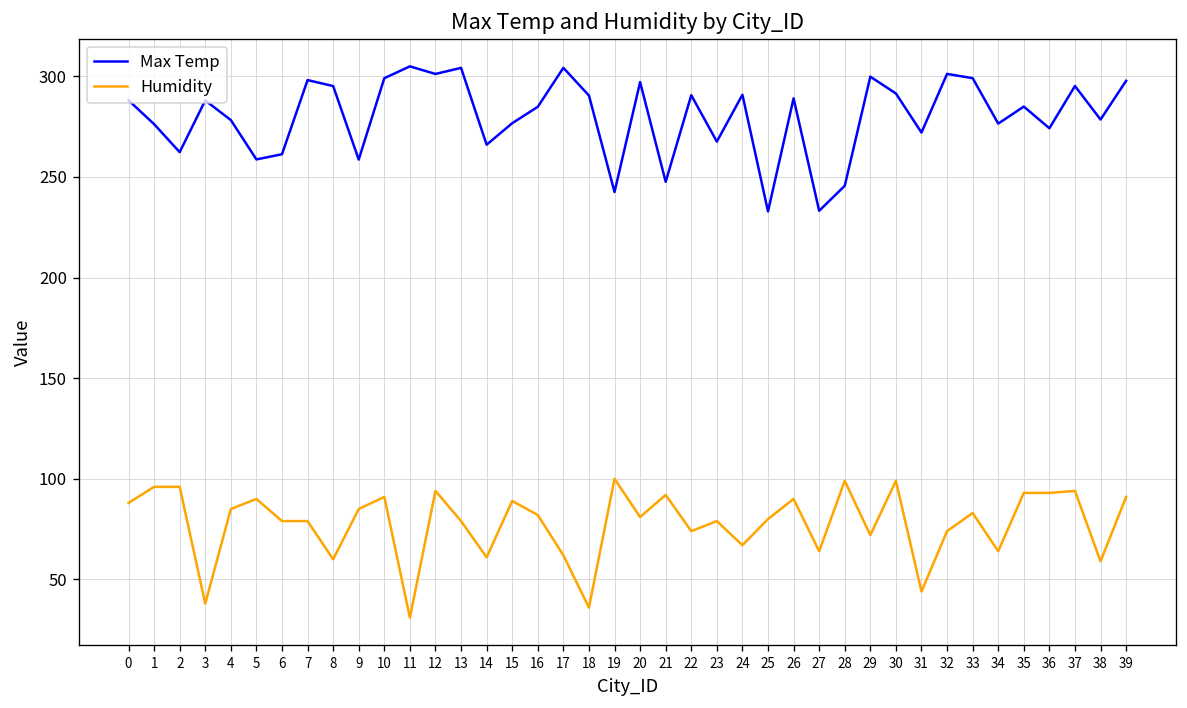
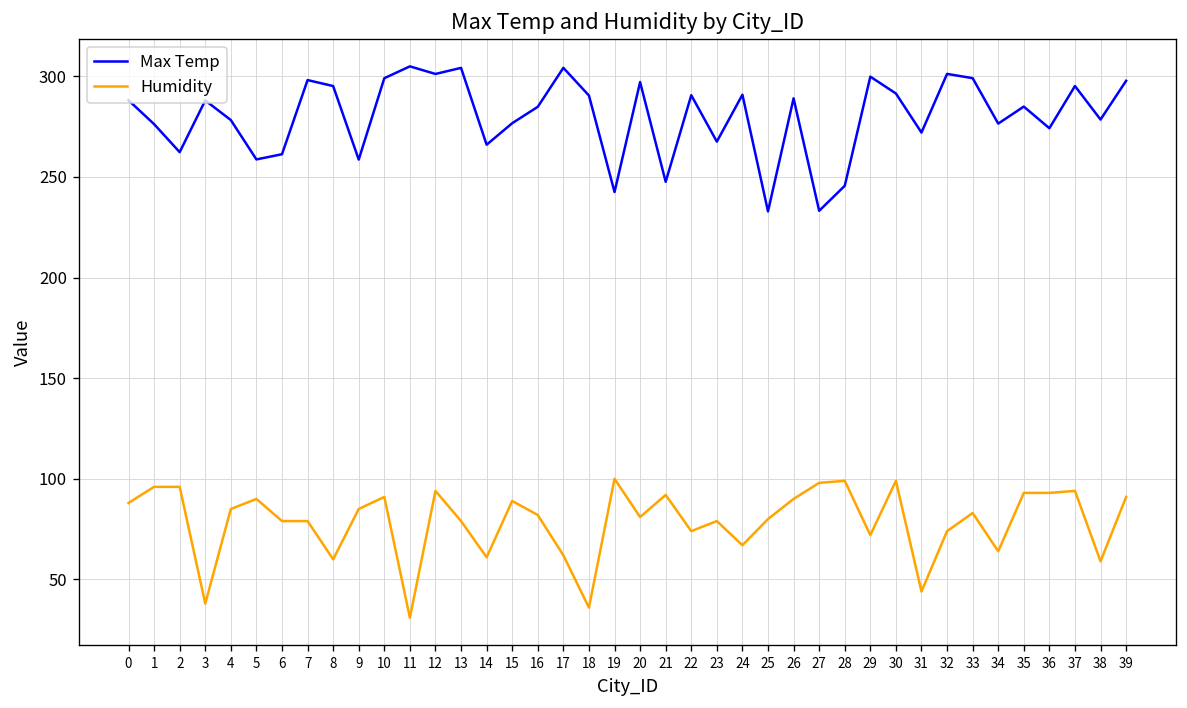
  {
    "Max Temp": {
      "1": 276,
      "2": 262,
      "4": 278,
      "5": 259,
      "6": 261,
      "7": 298,
      "8": 295,
      "9": 259,
      "10": 299,
      "11": 305,
      "12": 301,
      "13": 304,
      "14": 266,
      "15": 277,
      "16": 285,
      "17": 304,
      "18": 290,
      "19": 242,
      "20": 297,
      "21": 248,
      "22": 291,
      "23": 268,
      "24": 291,
      "25": 233,
      "26": 289,
      "27": 233,
      "28": 246,
      "29": 300,
      "30": 291,
      "31": 272,
      "32": 301,
      "33": 299,
      "34": 276,
      "35": 285,
      "36": 274,
      "37": 295,
      "38": 278,
      "39": 298
    },
    "Humidity": {
      "0": 88,
      "1": 96,
      "2": 96,
      "3": 38,
      "4": 85,
      "5": 90,
      "6": 79,
      "7": 79,
      "8": 60,
      "9": 85,
      "10": 91,
      "11": 31,
      "12": 94,
      "13": 79,
      "14": 61,
      "15": 89,
      "16": 82,
      "17": 62,
      "18": 36,
      "19": 100,
      "20": 81,
      "21": 92,
      "22": 74,
      "23": 79,
      "24": 67,
      "25": 80,
      "26": 90,
-     "27": 64,
+     "27": 98,
      "28": 99,
      "29": 72,
      "30": 99,
      "31": 44,
      "32": 74,
      "33": 83,
      "34": 64,
      "35": 93,
      "36": 93,
      "37": 94,
      "38": 59,
      "39": 91
    }
  }
